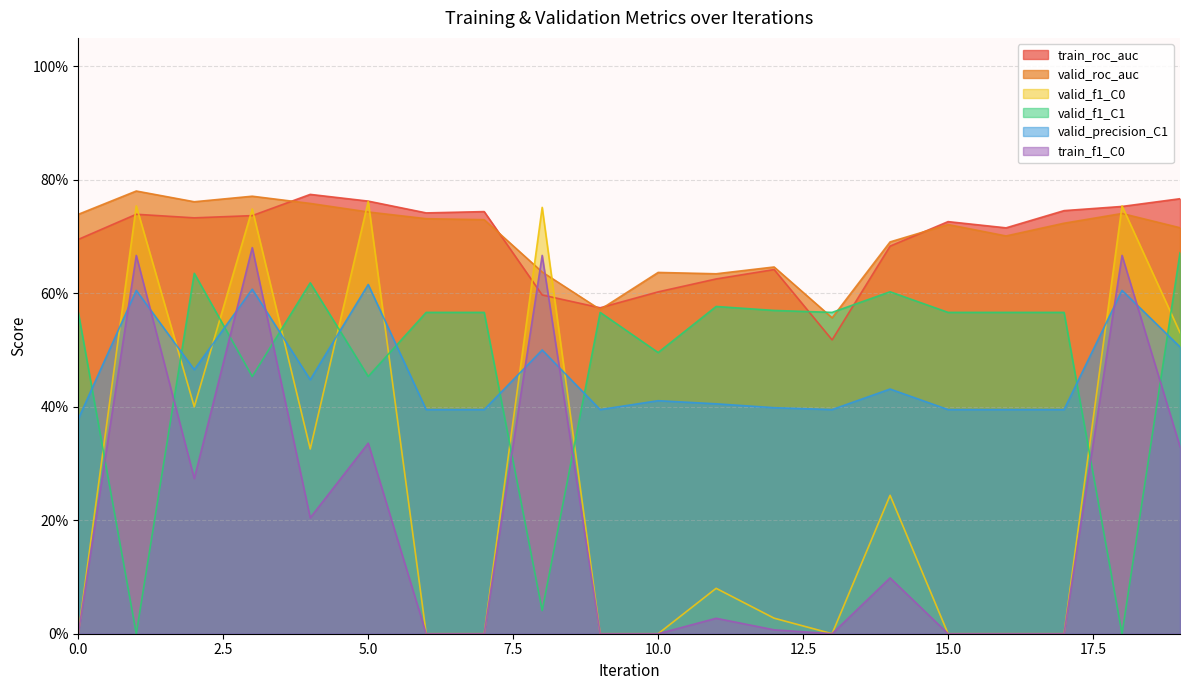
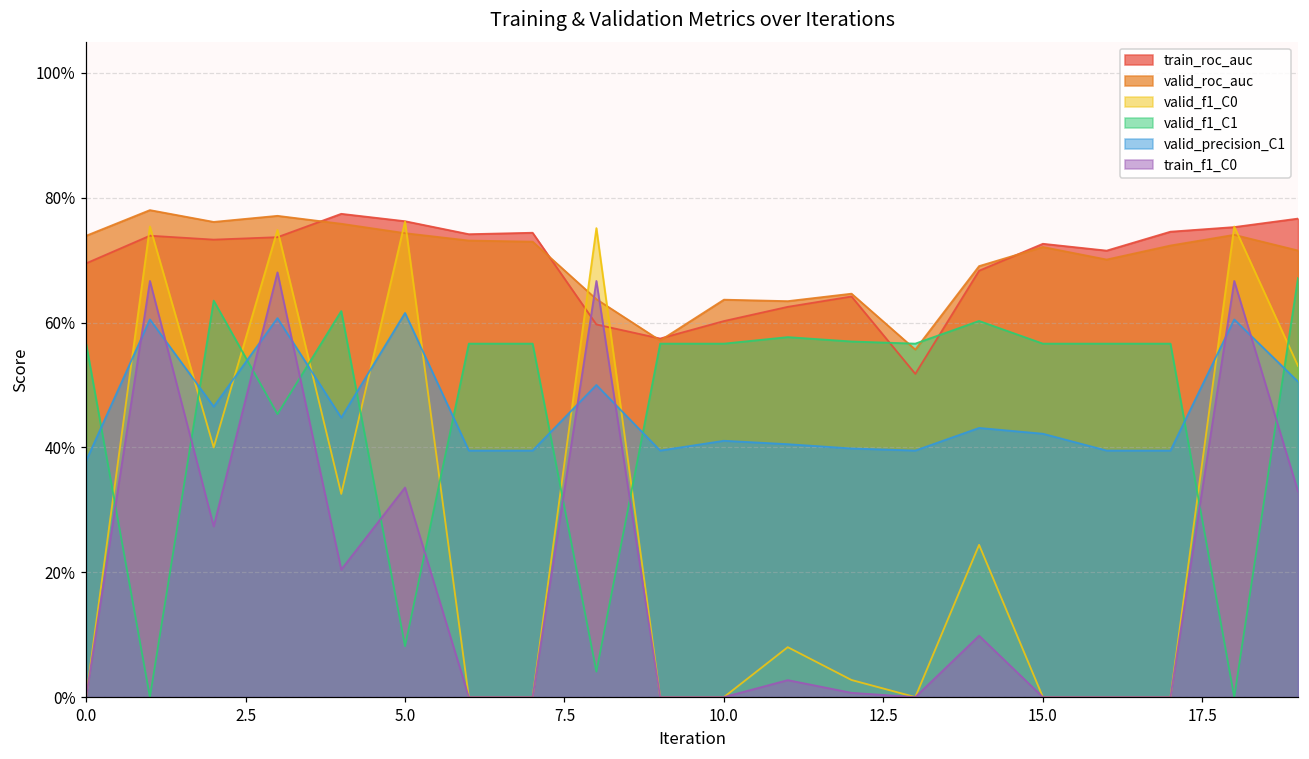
  {
    "valid_f1_C1": {
      "0.0": "57%",
-     "5.0": "45%",
-     "10.0": "50%",
+     "5.0": "8%",
+     "10.0": "57%",
      "15.0": "57%"
    },
    "valid_precision_C1": {
      "0.0": "38%",
      "5.0": "62%",
      "10.0": "41%",
-     "15.0": "39%"
+     "15.0": "42%"
    },
    "train_f1_C0": {
      "5.0": "34%"
    }
  }
